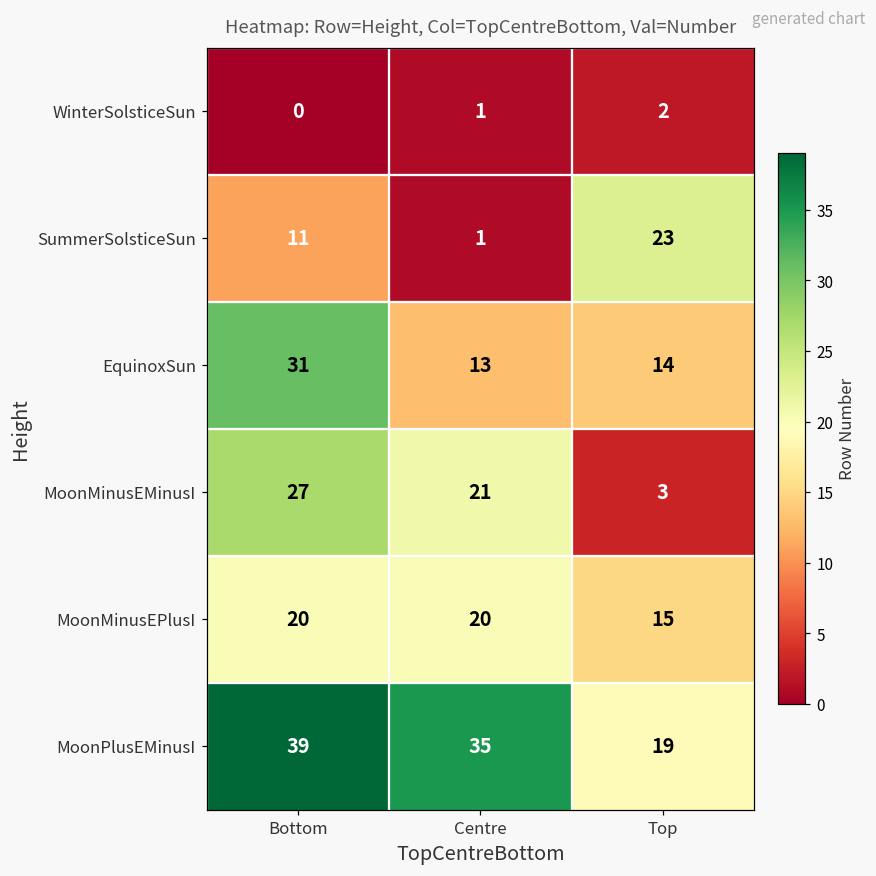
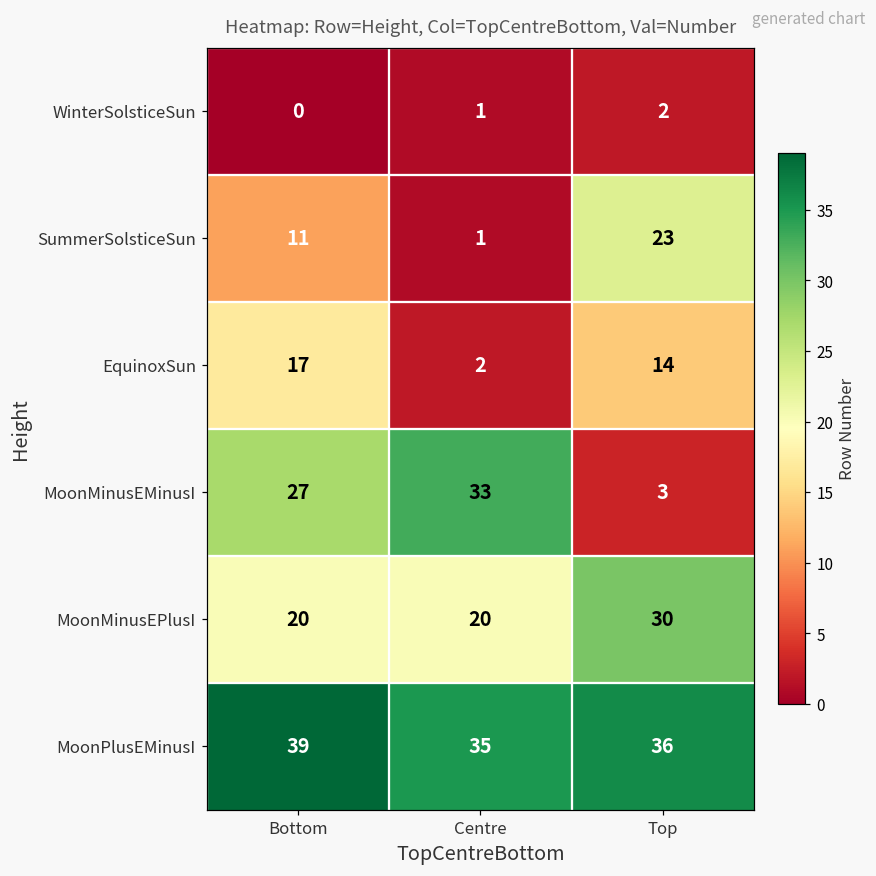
  {
    "WinterSolsticeSun": {
      "Bottom": 0,
      "Centre": 1,
      "Top": 2
    },
    "SummerSolsticeSun": {
      "Bottom": 11,
      "Centre": 1,
      "Top": 23
    },
    "EquinoxSun": {
-     "Bottom": 31,
-     "Centre": 13,
+     "Bottom": 17,
+     "Centre": 2,
      "Top": 14
    },
    "MoonMinusEMinusI": {
      "Bottom": 27,
-     "Centre": 21,
+     "Centre": 33,
      "Top": 3
    },
    "MoonMinusEPlusI": {
      "Bottom": 20,
      "Centre": 20,
-     "Top": 15
+     "Top": 30
    },
    "MoonPlusEMinusI": {
      "Bottom": 39,
      "Centre": 35,
-     "Top": 19
+     "Top": 36
    }
  }
